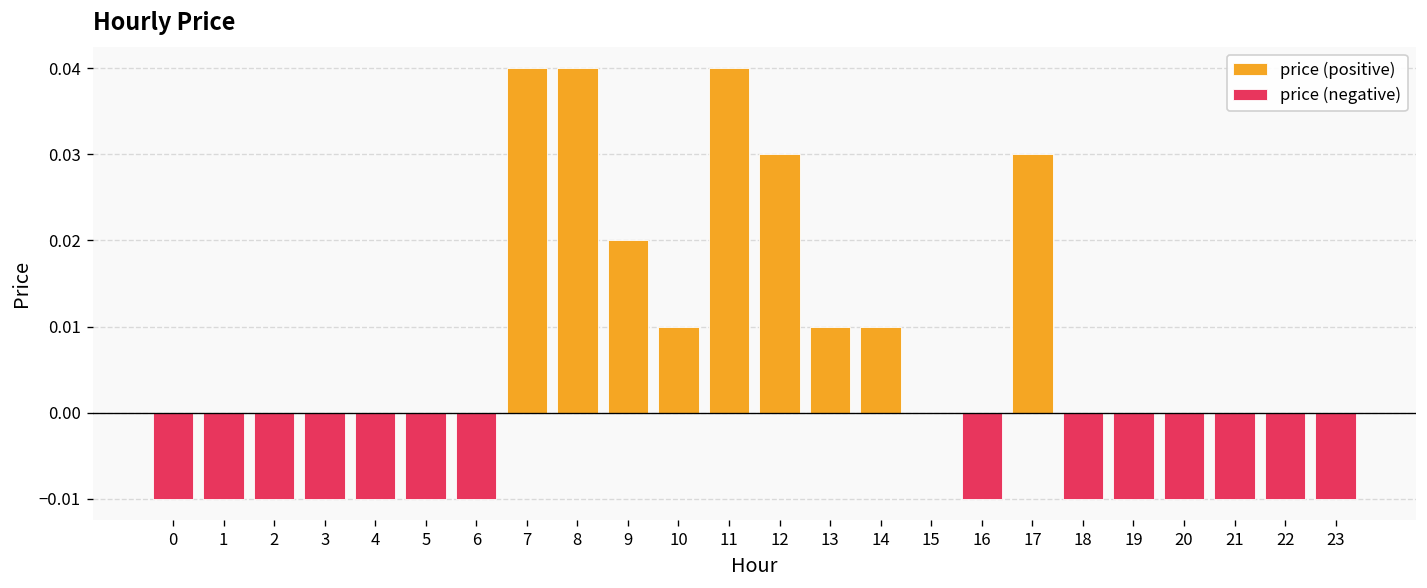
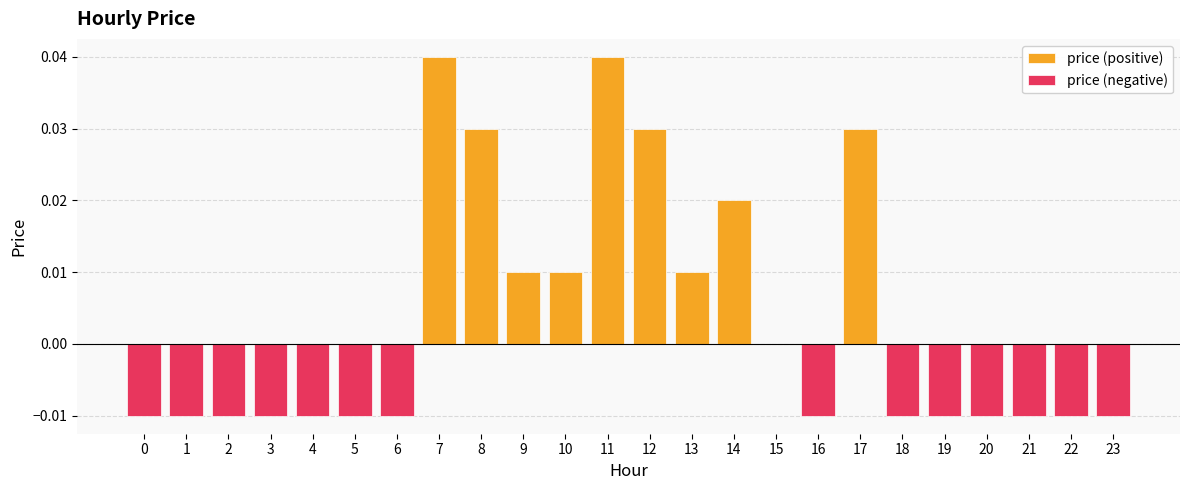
  {
    "price (positive)": {
      "7": 0.04,
-     "8": 0.04,
-     "9": 0.02,
+     "8": 0.03,
+     "9": 0.01,
      "10": 0.01,
      "11": 0.04,
      "12": 0.03,
      "13": 0.01,
-     "14": 0.01,
+     "14": 0.02,
      "15": 0.00,
      "17": 0.03
    },
    "price (negative)": {
      "0": -0.01,
      "1": -0.01,
      "2": -0.01,
      "3": -0.01,
      "4": -0.01,
      "5": -0.01,
      "6": -0.01,
      "16": -0.01,
      "18": -0.01,
      "19": -0.01,
      "20": -0.01,
      "21": -0.01,
      "22": -0.01,
      "23": -0.01
    }
  }
